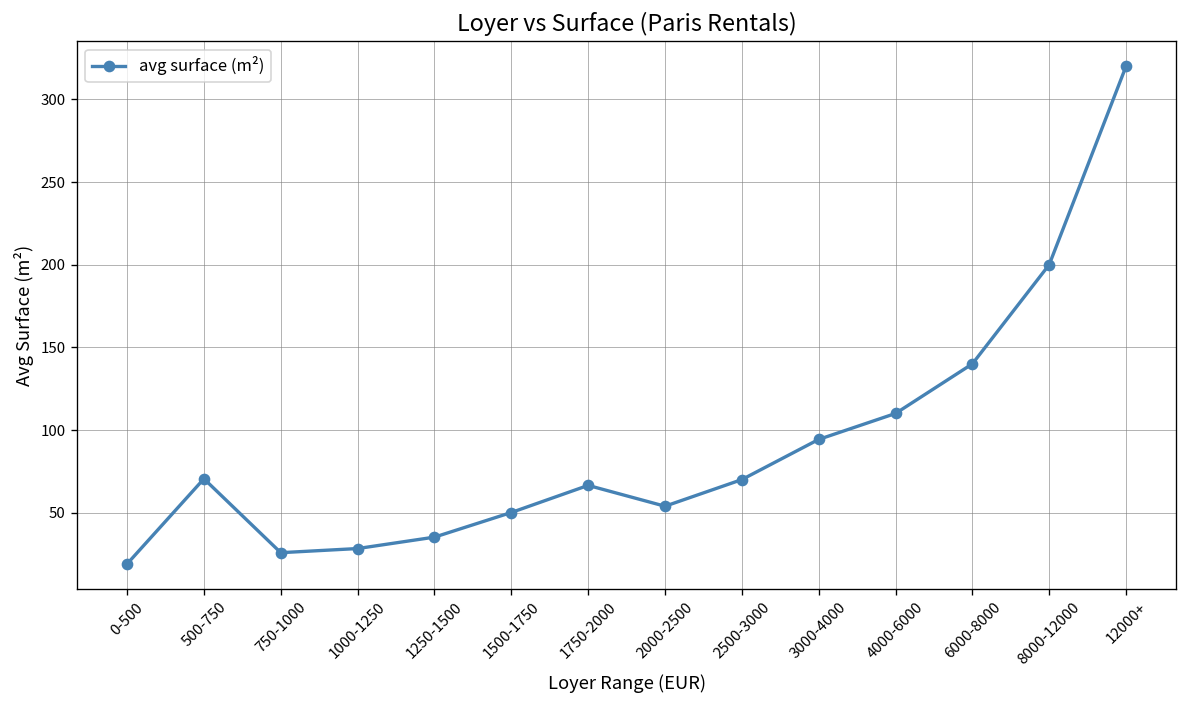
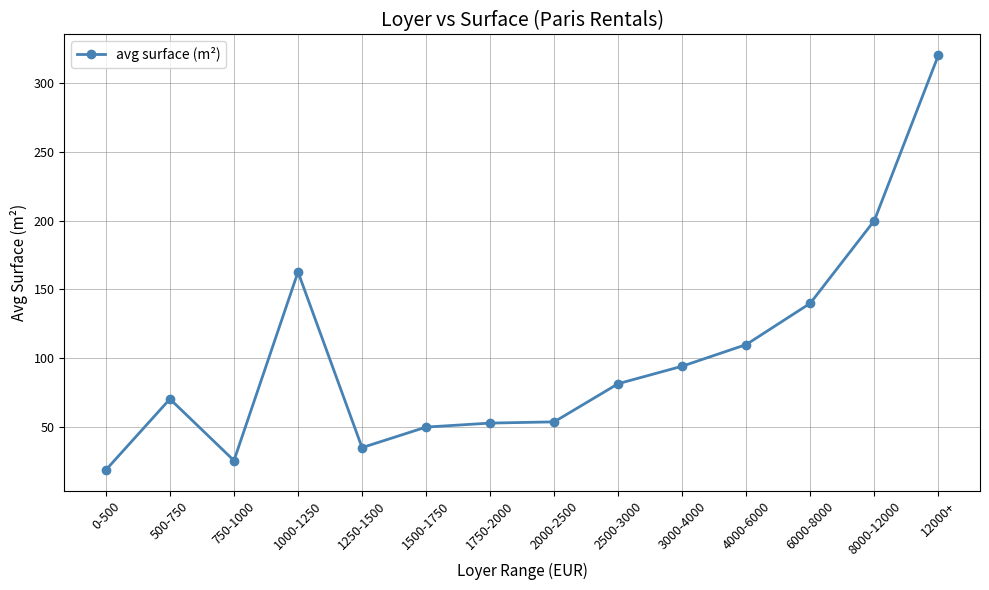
  {
    "0-500": 19,
    "500-750": 71,
    "750-1000": 26,
-   "1000-1250": 28,
+   "1000-1250": 163,
    "1250-1500": 35,
    "1500-1750": 50,
-   "1750-2000": 67,
+   "1750-2000": 53,
    "2000-2500": 54,
-   "2500-3000": 70,
+   "2500-3000": 82,
    "3000-4000": 94,
    "4000-6000": 110,
    "6000-8000": 140,
    "8000-12000": 200,
    "12000+": 320
  }
